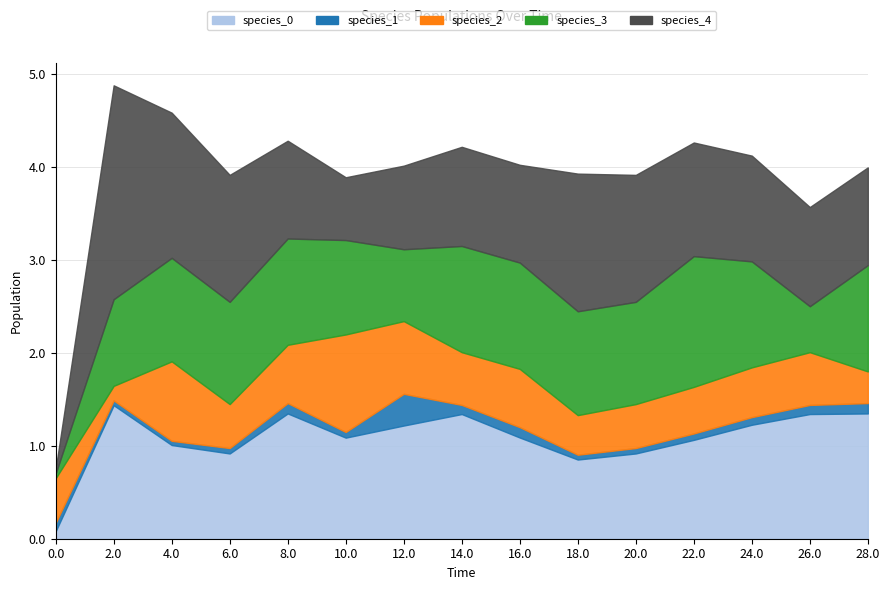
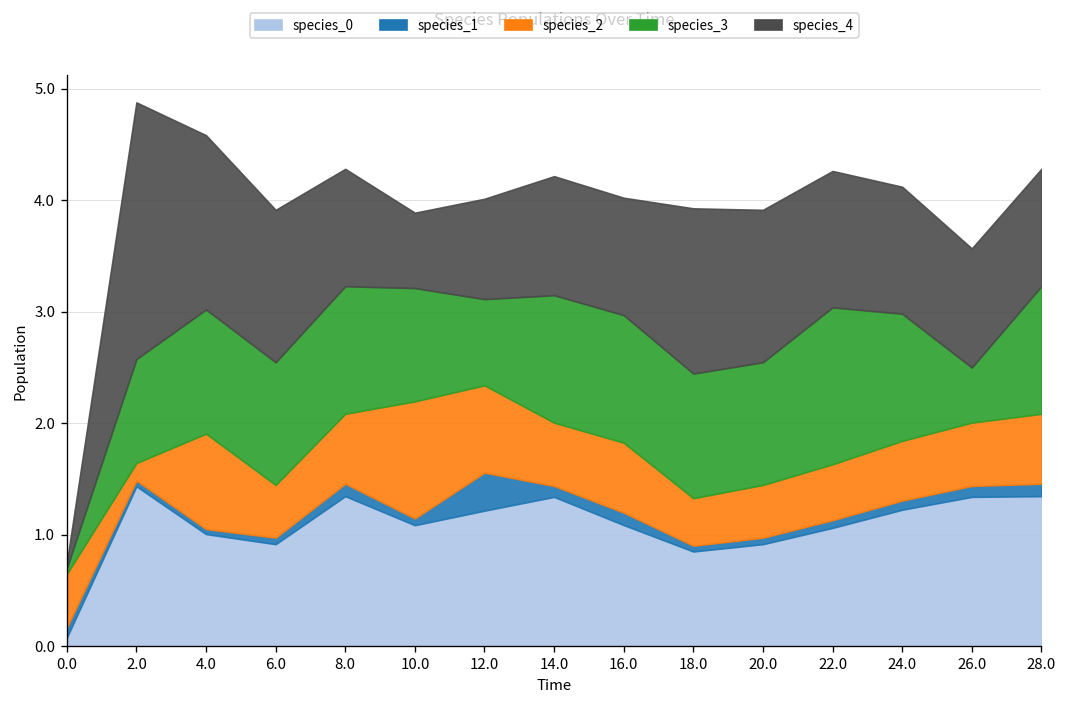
  {
    "species_0": {
      "0.0": 0.1,
      "2.0": 1.4,
      "4.0": 1.0,
      "6.0": 0.9,
      "8.0": 1.3,
      "10.0": 1.1,
      "12.0": 1.2,
      "14.0": 1.3,
      "16.0": 1.1,
      "18.0": 0.9,
      "20.0": 0.9,
      "22.0": 1.1,
      "24.0": 1.2,
      "26.0": 1.3,
      "28.0": 1.3
    },
    "species_1": {
      "0.0": 0.1,
      "2.0": 0.1,
      "4.0": 0.0,
      "6.0": 0.1,
      "8.0": 0.1,
      "10.0": 0.1,
      "12.0": 0.3,
      "14.0": 0.1,
      "16.0": 0.1,
      "18.0": 0.1,
      "20.0": 0.1,
      "22.0": 0.1,
      "24.0": 0.1,
      "26.0": 0.1,
      "28.0": 0.1
    },
    "species_2": {
      "0.0": 0.5,
      "2.0": 0.2,
      "4.0": 0.9,
      "6.0": 0.5,
      "8.0": 0.6,
      "10.0": 1.0,
      "12.0": 0.8,
      "14.0": 0.6,
      "16.0": 0.6,
      "18.0": 0.4,
      "20.0": 0.5,
      "22.0": 0.5,
      "24.0": 0.5,
      "26.0": 0.6,
-     "28.0": 0.3
+     "28.0": 0.6
    },
    "species_3": {
      "0.0": 0.1,
      "2.0": 0.9,
      "4.0": 1.1,
      "6.0": 1.1,
      "8.0": 1.1,
      "10.0": 1.0,
      "12.0": 0.8,
      "14.0": 1.1,
      "16.0": 1.1,
      "18.0": 1.1,
      "20.0": 1.1,
      "22.0": 1.4,
      "24.0": 1.1,
      "26.0": 0.5,
      "28.0": 1.1
    },
    "species_4": {
      "0.0": 0.1,
      "2.0": 2.3,
      "4.0": 1.6,
      "6.0": 1.4,
      "8.0": 1.1,
      "10.0": 0.7,
      "12.0": 0.9,
      "14.0": 1.1,
      "16.0": 1.1,
      "18.0": 1.5,
      "20.0": 1.4,
      "22.0": 1.2,
      "24.0": 1.1,
      "26.0": 1.1,
      "28.0": 1.1
    }
  }
